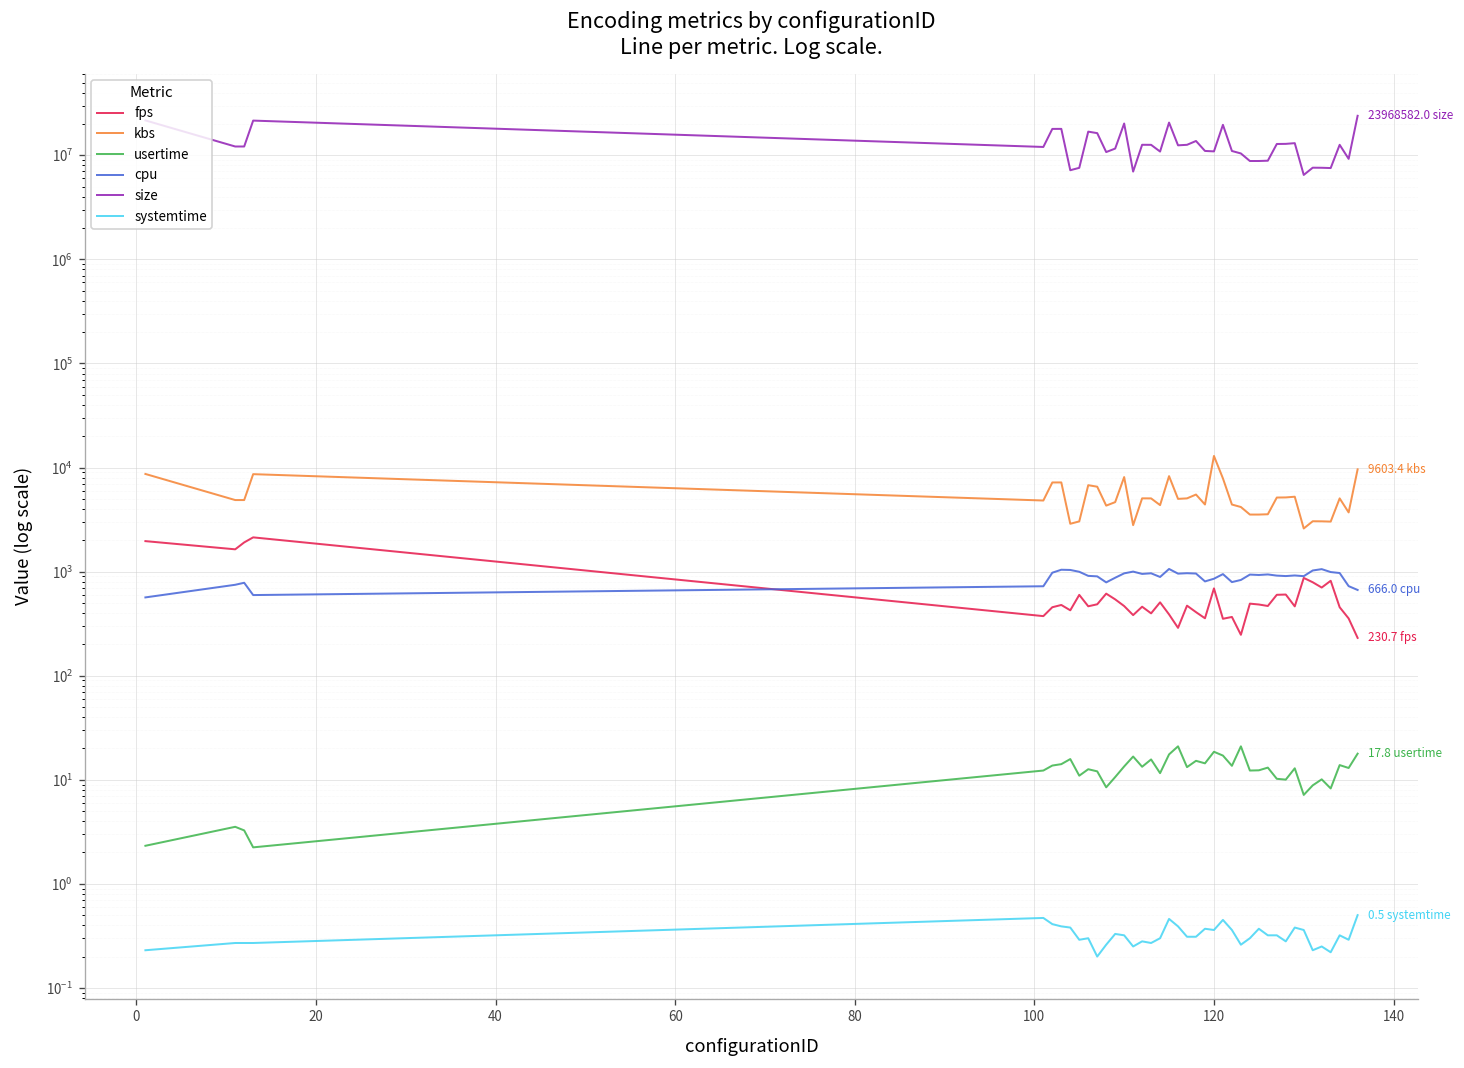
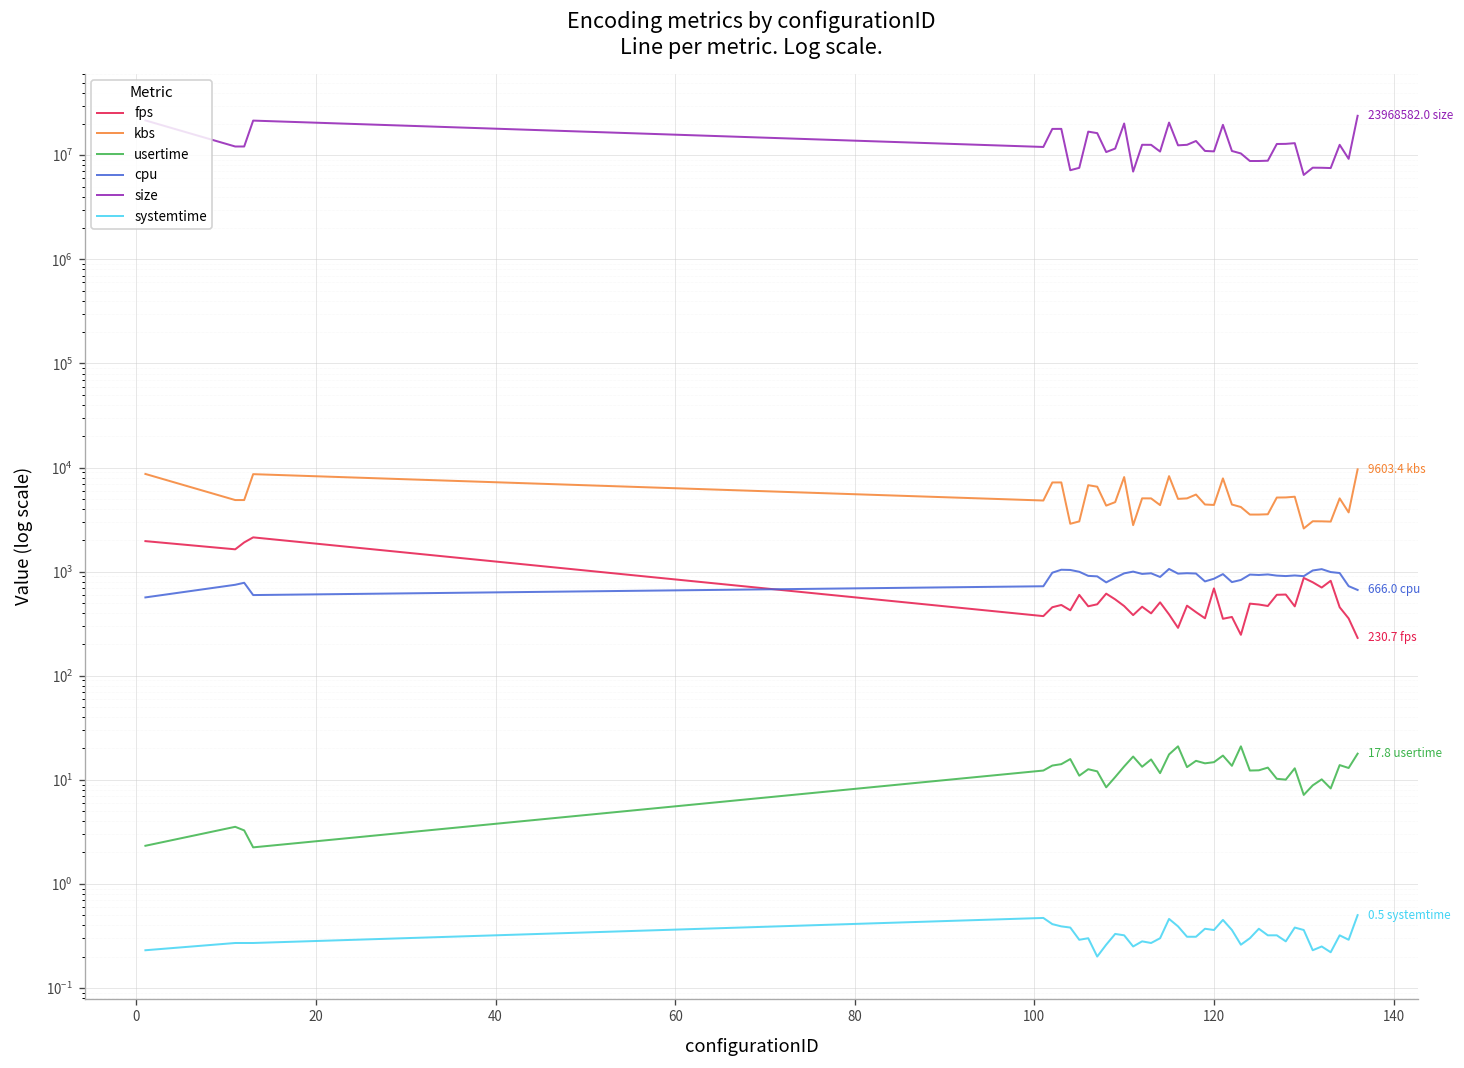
  {
    "fps": {
      "120": 700
    },
    "kbs": {
-     "120": 13000
+     "120": 4000
    },
    "usertime": {
-     "120": 19
+     "120": 15
    },
    "cpu": {
      "120": 900
    },
    "size": {
      "120": 11000000
    },
    "systemtime": {
      "120": 0.36
    }
  }
